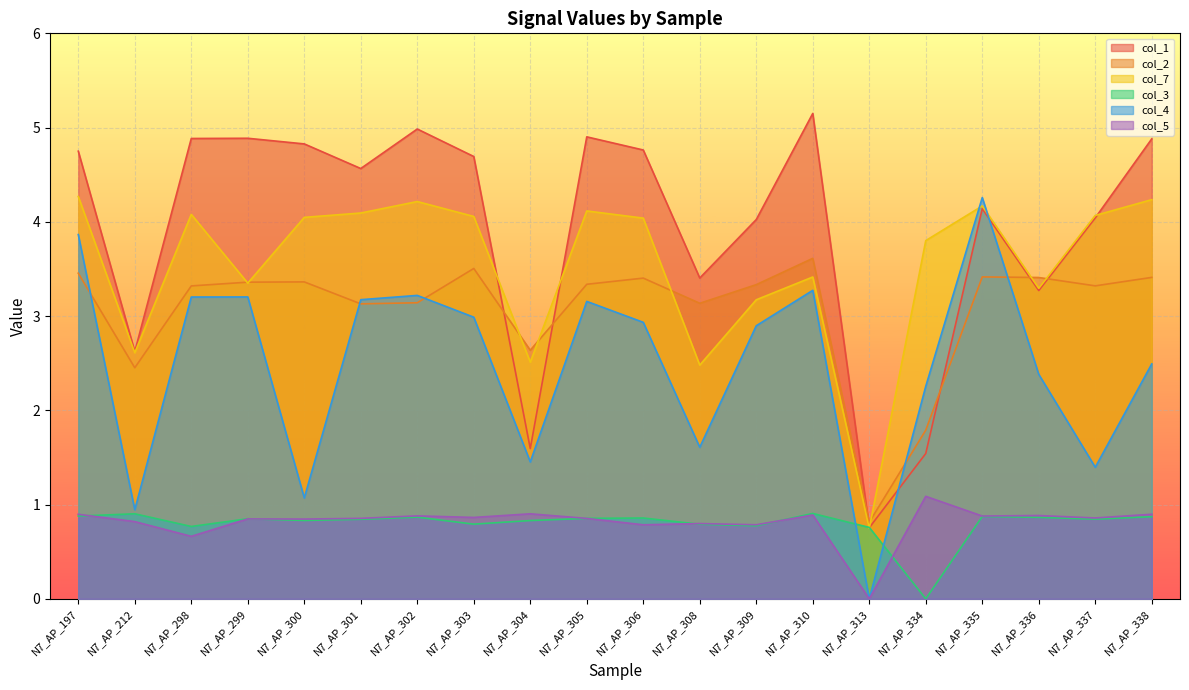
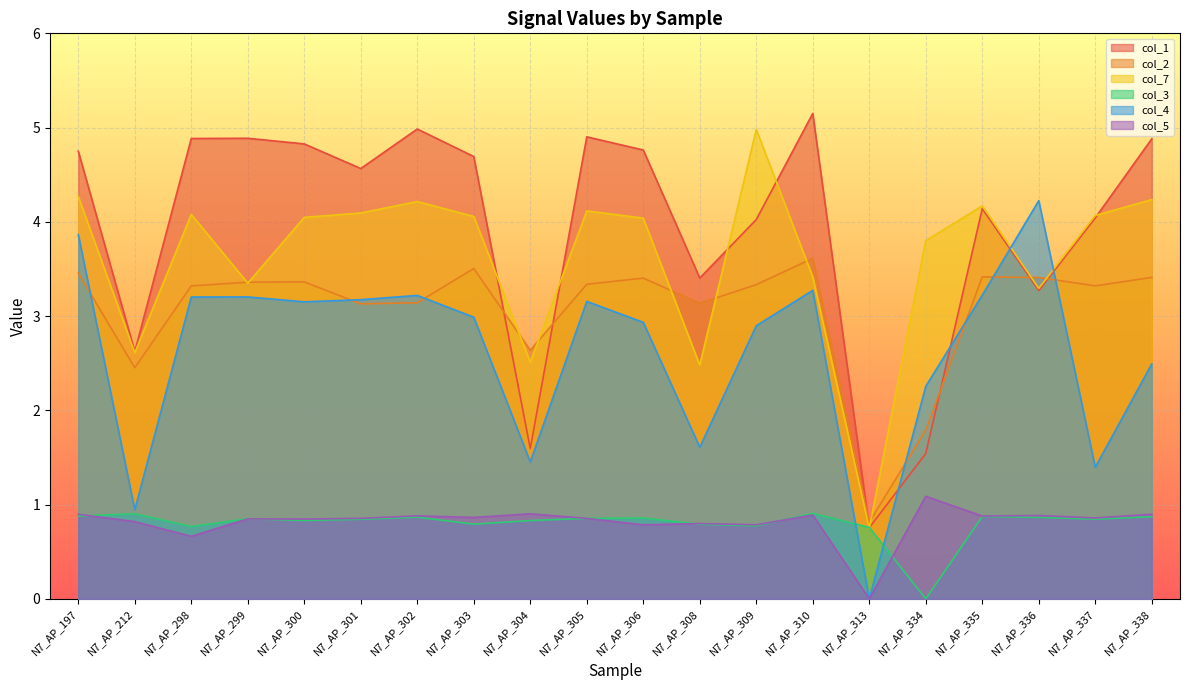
  {
    "col_7": {
      "N7_AP_197": 4.3,
      "N7_AP_298": 4.1,
      "N7_AP_300": 4.0,
      "N7_AP_301": 4.1,
      "N7_AP_302": 4.2,
      "N7_AP_303": 4.1,
      "N7_AP_304": 2.5,
      "N7_AP_305": 4.1,
      "N7_AP_306": 4.0,
      "N7_AP_308": 2.5,
-     "N7_AP_309": 3.2,
+     "N7_AP_309": 5.0,
      "N7_AP_310": 3.4,
      "N7_AP_334": 3.8,
      "N7_AP_335": 4.2,
      "N7_AP_338": 4.2
    },
    "col_3": {
      "N7_AP_212": 0.9,
      "N7_AP_298": 0.8,
      "N7_AP_303": 0.8,
      "N7_AP_304": 0.8,
      "N7_AP_306": 0.9,
      "N7_AP_334": 0.0
    },
    "col_4": {
      "N7_AP_197": 3.9,
      "N7_AP_212": 0.9,
      "N7_AP_298": 3.2,
      "N7_AP_299": 3.2,
-     "N7_AP_300": 1.1,
+     "N7_AP_300": 3.2,
      "N7_AP_301": 3.2,
      "N7_AP_302": 3.2,
      "N7_AP_303": 3.0,
      "N7_AP_304": 1.5,
      "N7_AP_305": 3.2,
      "N7_AP_306": 2.9,
      "N7_AP_308": 1.6,
      "N7_AP_309": 2.9,
      "N7_AP_310": 3.3,
      "N7_AP_334": 2.3,
-     "N7_AP_335": 4.3,
-     "N7_AP_336": 2.4,
+     "N7_AP_335": 3.2,
+     "N7_AP_336": 4.2,
      "N7_AP_337": 1.4,
      "N7_AP_338": 2.5
    },
    "col_5": {
      "N7_AP_212": 0.8,
      "N7_AP_298": 0.7,
      "N7_AP_303": 0.9,
      "N7_AP_304": 0.9,
      "N7_AP_306": 0.8,
      "N7_AP_334": 1.1
    }
  }
